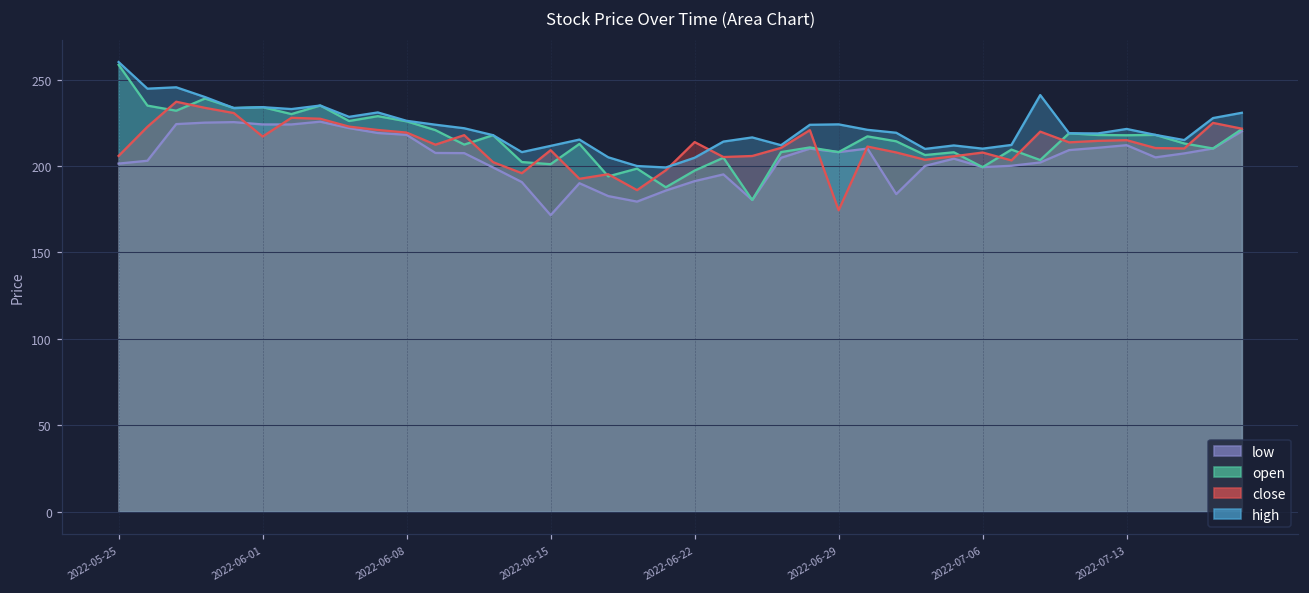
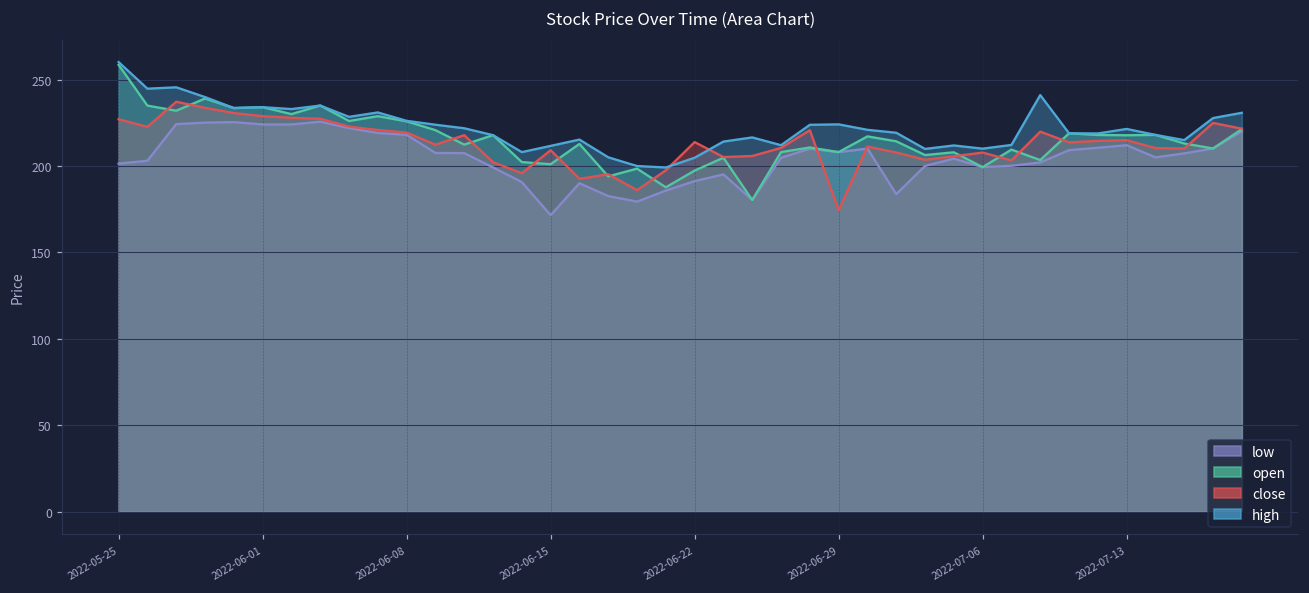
  {
    "close": {
-     "2022-05-25": 206,
-     "2022-06-01": 217,
+     "2022-05-25": 227,
+     "2022-06-01": 229,
      "2022-06-15": 209,
      "2022-06-22": 214,
      "2022-06-29": 174,
      "2022-07-06": 208,
      "2022-07-13": 215
    }
  }
